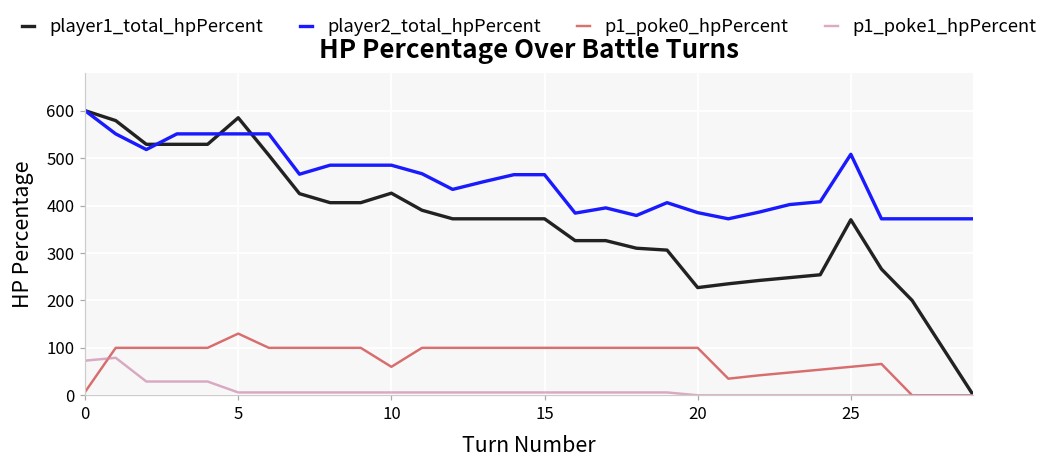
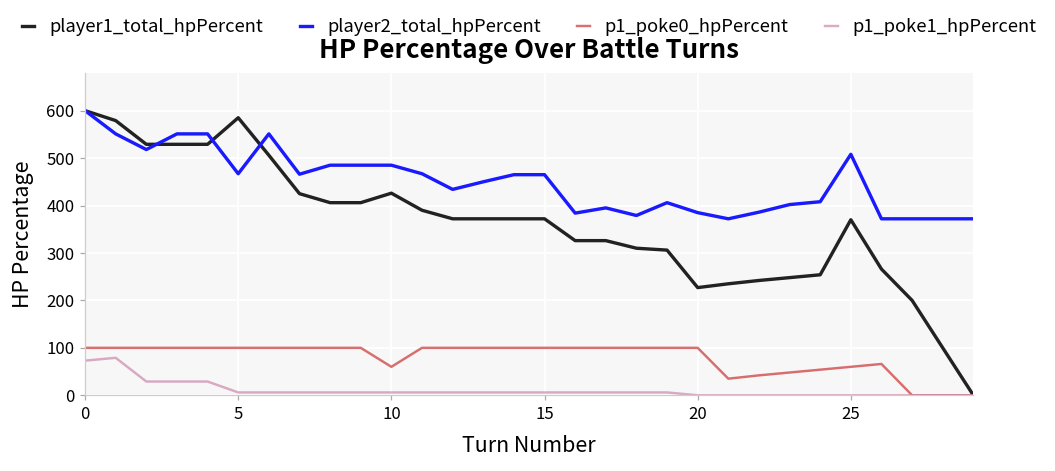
  {
    "player1_total_hpPercent": {
      "5": 590,
      "10": 430,
      "15": 370,
      "20": 230,
      "25": 370
    },
    "player2_total_hpPercent": {
-     "5": 550,
+     "5": 470,
      "10": 490,
      "15": 470,
      "20": 390,
      "25": 510
    },
    "p1_poke0_hpPercent": {
-     "0": 10,
-     "5": 130,
+     "0": 100,
+     "5": 100,
      "10": 60,
      "15": 100,
      "20": 100,
      "25": 60
    },
    "p1_poke1_hpPercent": {
      "0": 70,
      "5": 10,
      "10": 10,
      "15": 10,
      "20": 0,
      "25": 0
    }
  }
